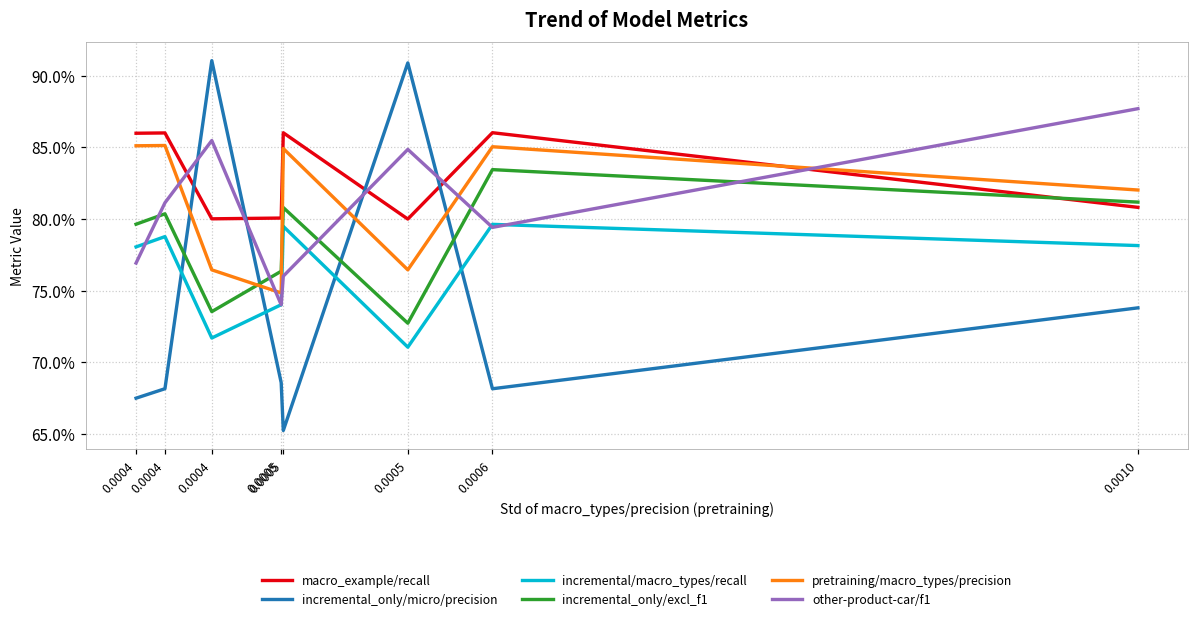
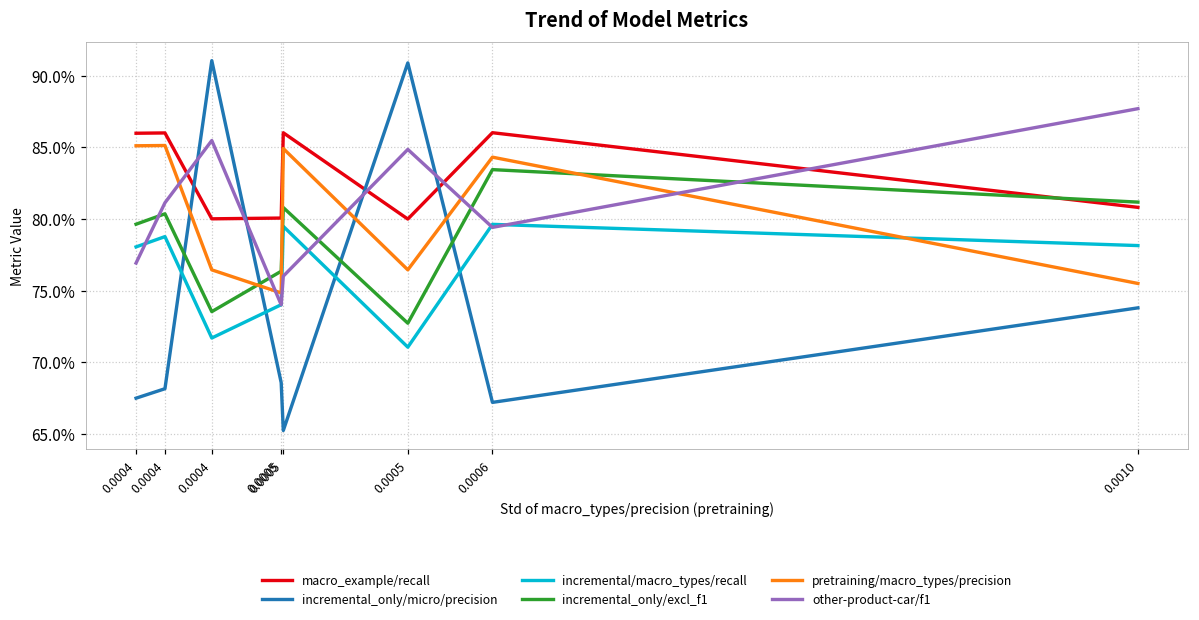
  {
    "macro_example/recall": {
      "0.0006": "86.0%",
      "0.0010": "80.8%"
    },
    "incremental_only/micro/precision": {
-     "0.0006": "68.2%",
+     "0.0006": "67.2%",
      "0.0010": "73.8%"
    },
    "incremental/macro_types/recall": {
      "0.0006": "79.6%",
      "0.0010": "78.1%"
    },
    "incremental_only/excl_f1": {
      "0.0006": "83.4%",
      "0.0010": "81.2%"
    },
    "pretraining/macro_types/precision": {
-     "0.0006": "85.0%",
-     "0.0010": "82.0%"
+     "0.0006": "84.3%",
+     "0.0010": "75.5%"
    },
    "other-product-car/f1": {
      "0.0006": "79.4%",
      "0.0010": "87.7%"
    }
  }
